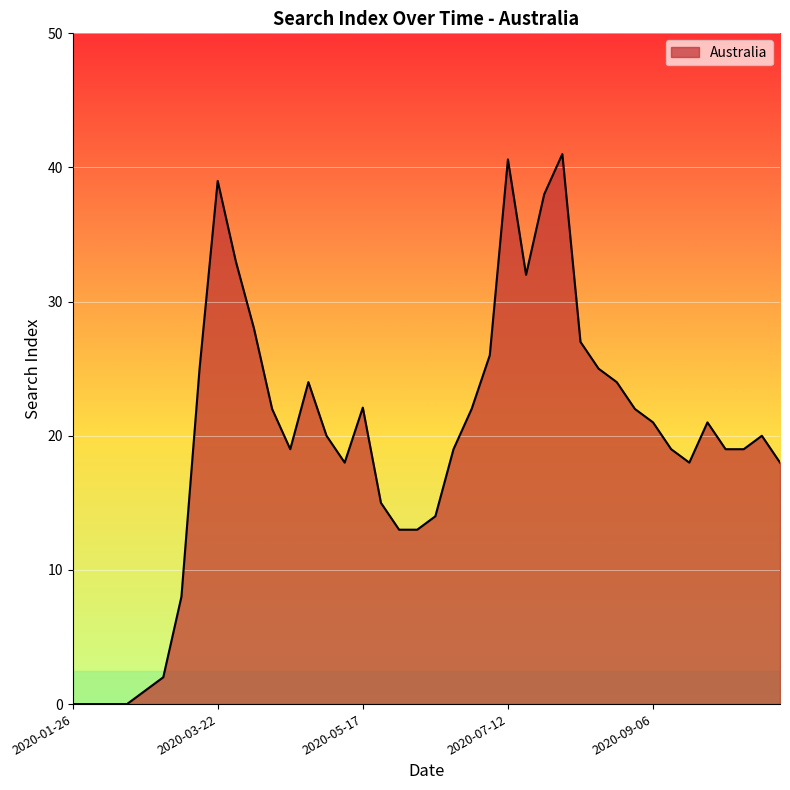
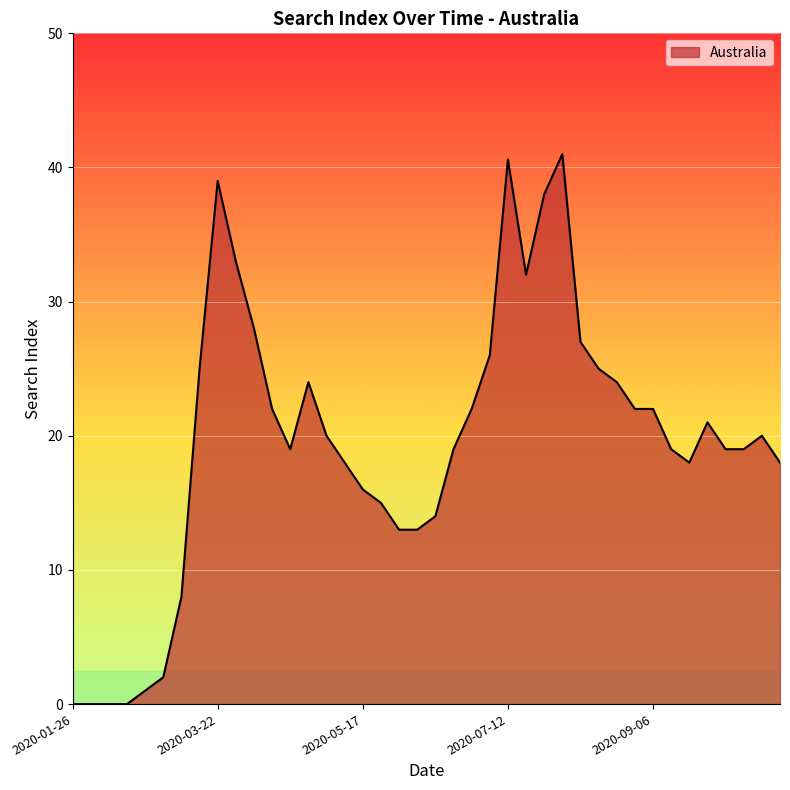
  {
    "2020-03-22": 39.0,
-   "2020-05-17": 22.1,
+   "2020-05-17": 16.0,
    "2020-07-12": 40.6,
-   "2020-09-06": 21
+   "2020-09-06": 22
  }
